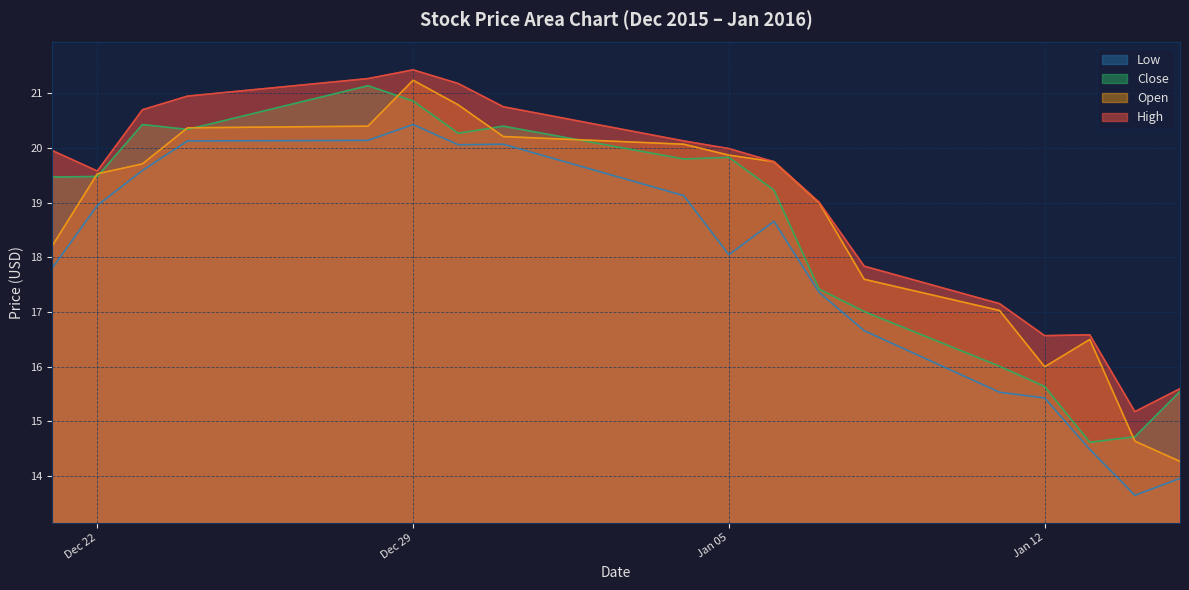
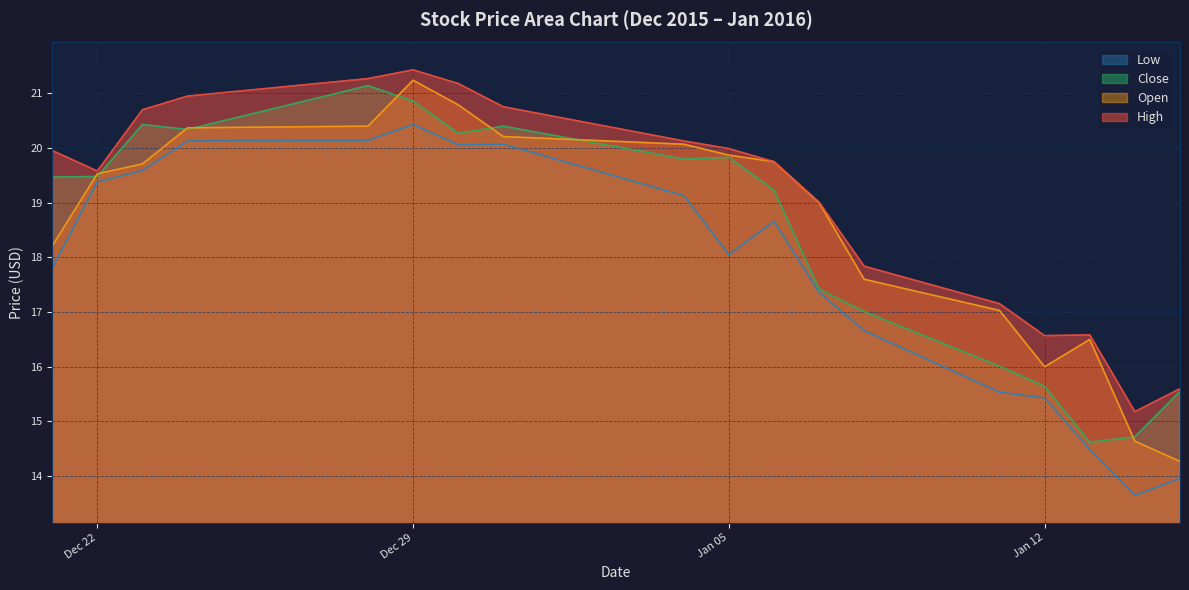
  {
    "Low": {
-     "Dec 22": 19.0,
+     "Dec 22": 19.4,
      "Dec 29": 20.4,
      "Jan 05": 18.1,
      "Jan 12": 15.4
    },
    "Close": {
      "Dec 22": 19.5,
      "Dec 29": 20.9,
      "Jan 12": 15.6
    }
  }
